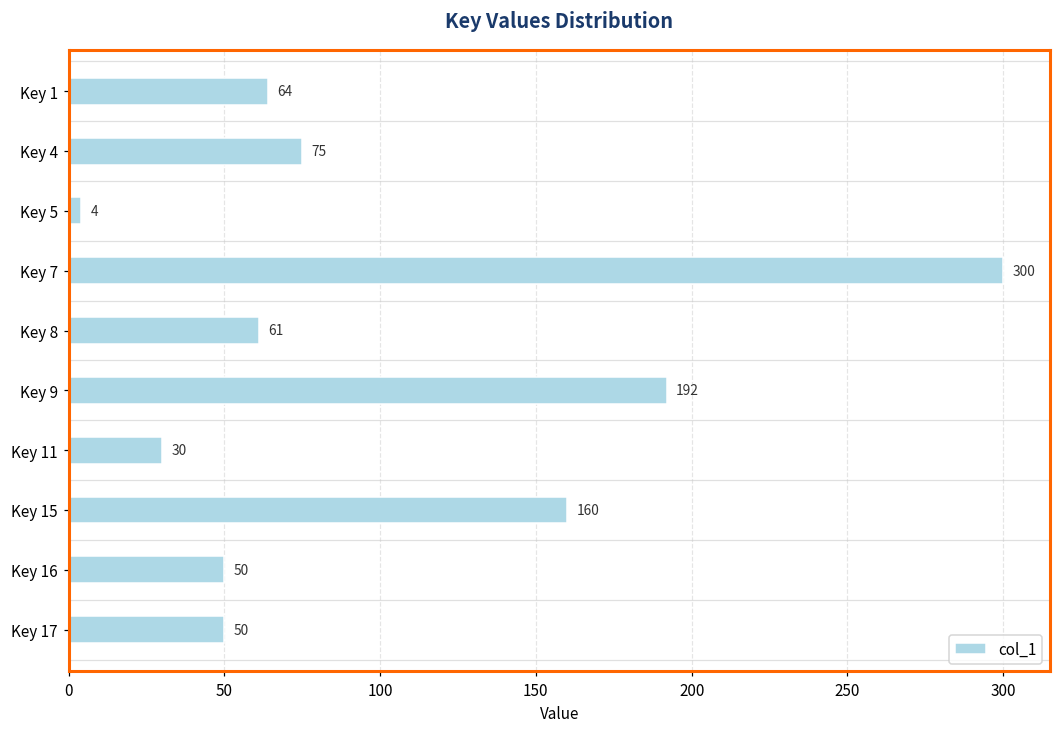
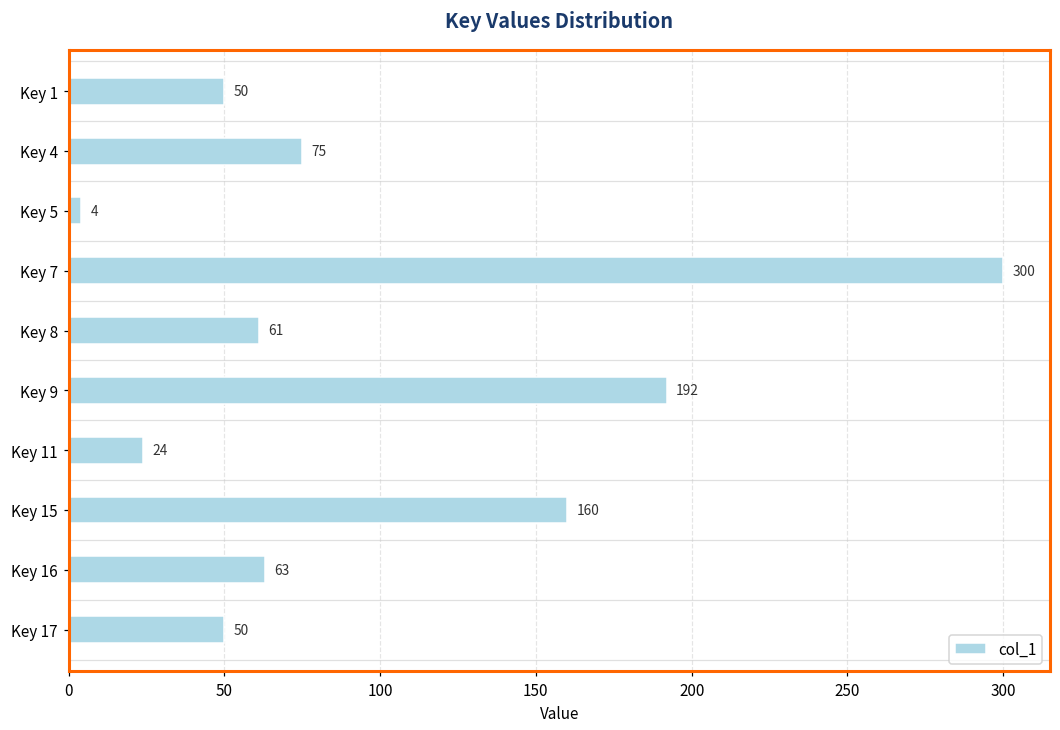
  {
-   "Key 1": 64,
+   "Key 1": 50,
    "Key 4": 75,
    "Key 5": 4,
    "Key 7": 300,
    "Key 8": 61,
    "Key 9": 192,
-   "Key 11": 30,
+   "Key 11": 24,
    "Key 15": 160,
-   "Key 16": 50,
+   "Key 16": 63,
    "Key 17": 50
  }
